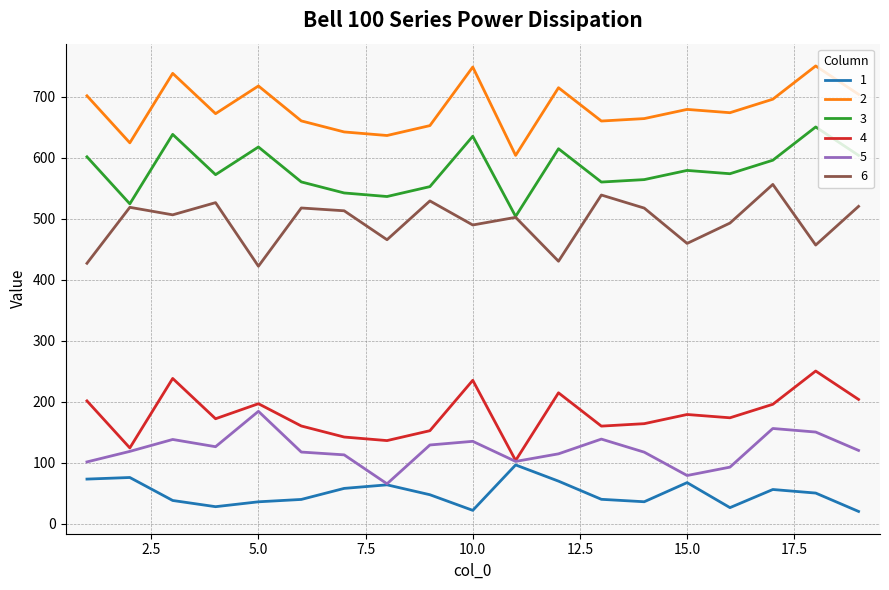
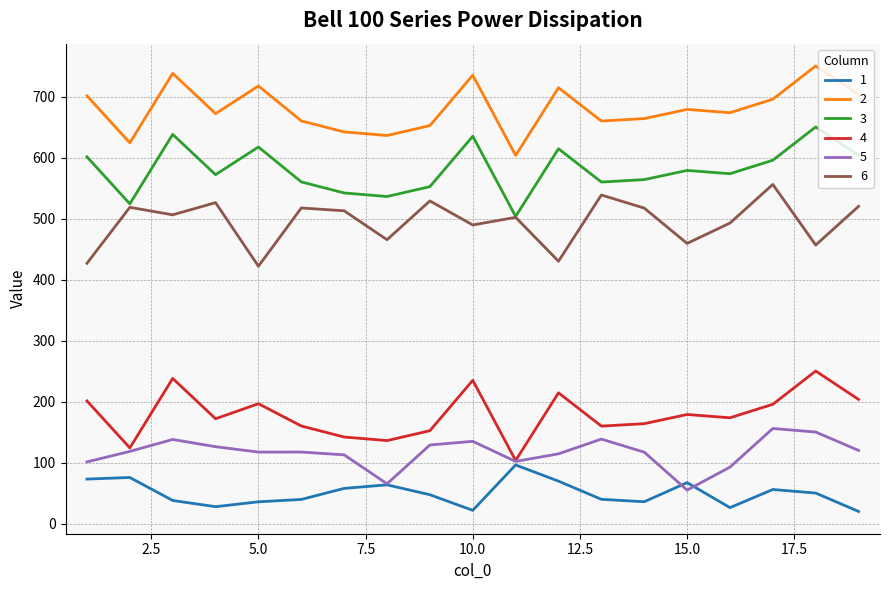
  {
    "1": {
      "5.0": 40,
      "10.0": 20,
      "15.0": 70
    },
    "2": {
      "5.0": 720,
-     "10.0": 750,
+     "10.0": 740,
      "15.0": 680
    },
    "3": {
      "5.0": 620,
      "10.0": 640,
      "15.0": 580
    },
    "4": {
      "5.0": 200,
      "10.0": 240,
      "15.0": 180
    },
    "5": {
-     "5.0": 180,
+     "5.0": 120,
      "10.0": 140,
-     "15.0": 80
+     "15.0": 60
    },
    "6": {
      "5.0": 420,
      "10.0": 490,
      "15.0": 460
    }
  }
